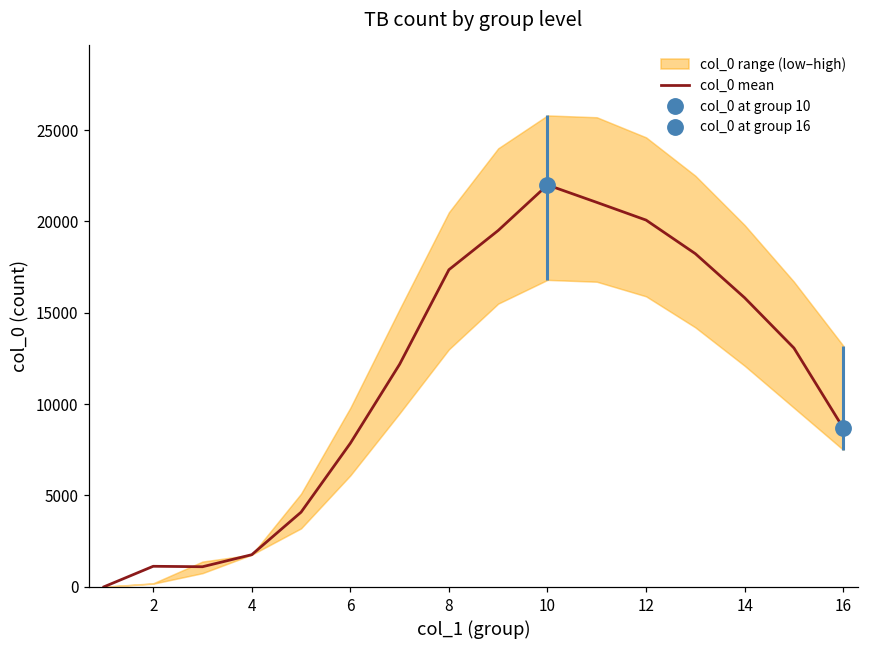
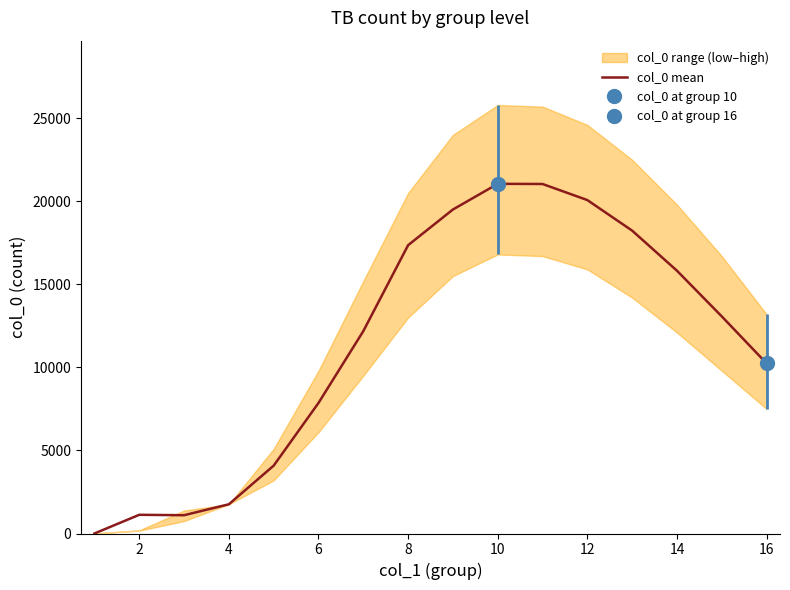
  {
    "col_0 mean": {
      "2": 1100,
      "6": 7900,
      "8": 17400,
-     "10": 22000,
+     "10": 21100,
      "12": 20100,
      "14": 15800,
-     "16": 8700
+     "16": 10200
    }
  }
